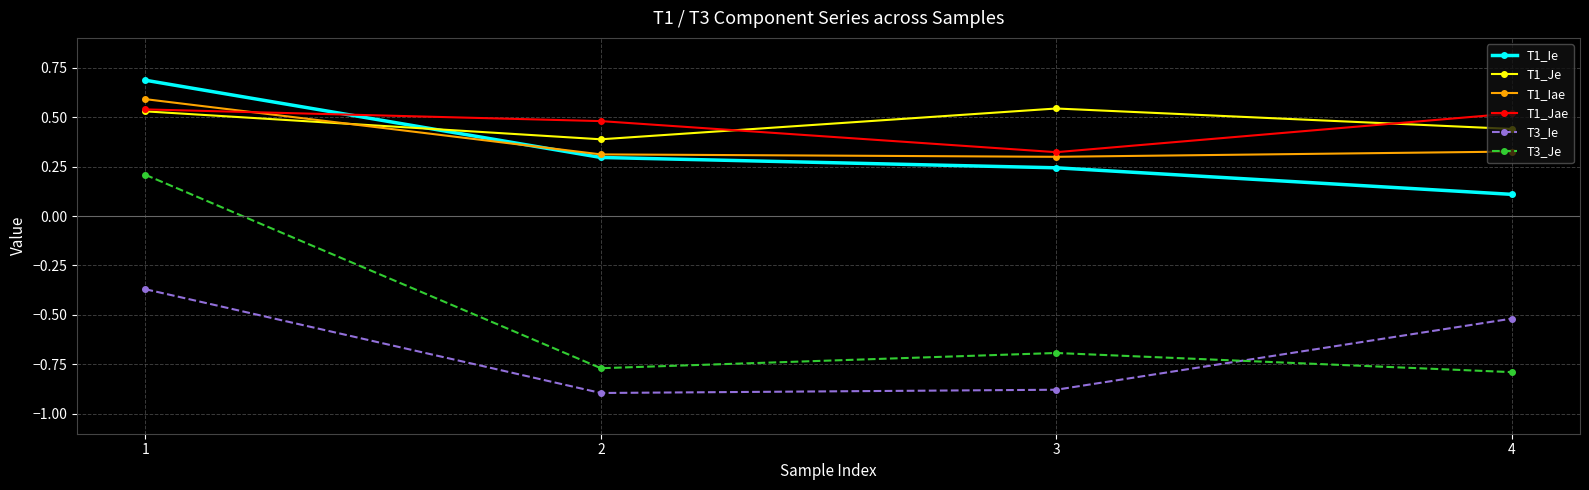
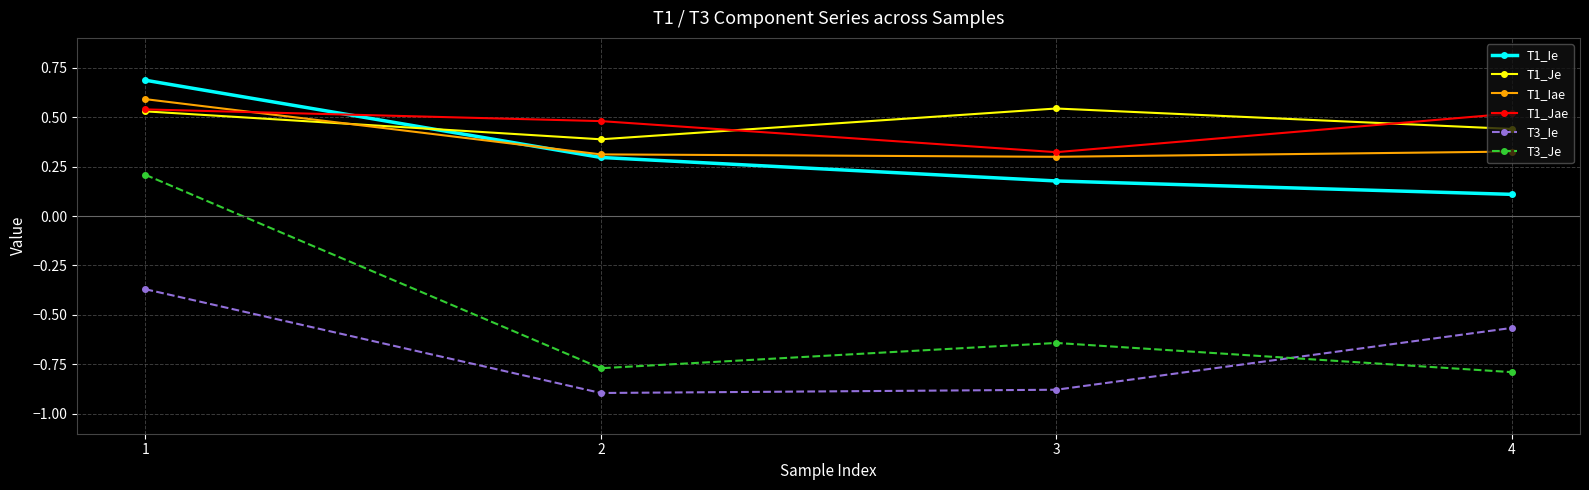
  {
    "T1_Ie": {
      "1": 0.69,
      "2": 0.30,
-     "3": 0.24,
+     "3": 0.18,
      "4": 0.11
    },
    "T1_Je": {
      "2": 0.39,
      "3": 0.54
    },
    "T1_Iae": {
      "1": 0.59,
      "2": 0.31,
      "3": 0.30
    },
    "T1_Jae": {
      "2": 0.48,
      "3": 0.32
    },
    "T3_Ie": {
      "1": -0.37,
      "2": -0.89,
      "3": -0.88,
-     "4": -0.52
+     "4": -0.57
    },
    "T3_Je": {
      "1": 0.21,
      "2": -0.77,
-     "3": -0.69,
+     "3": -0.64,
      "4": -0.79
    }
  }
